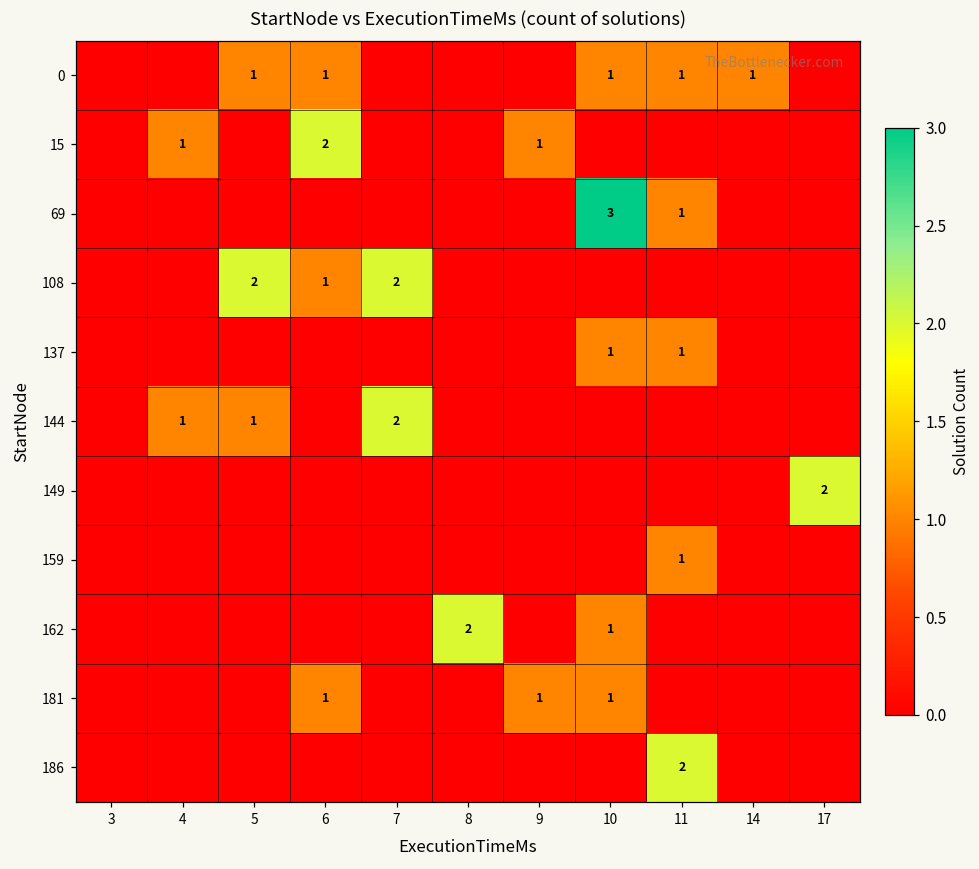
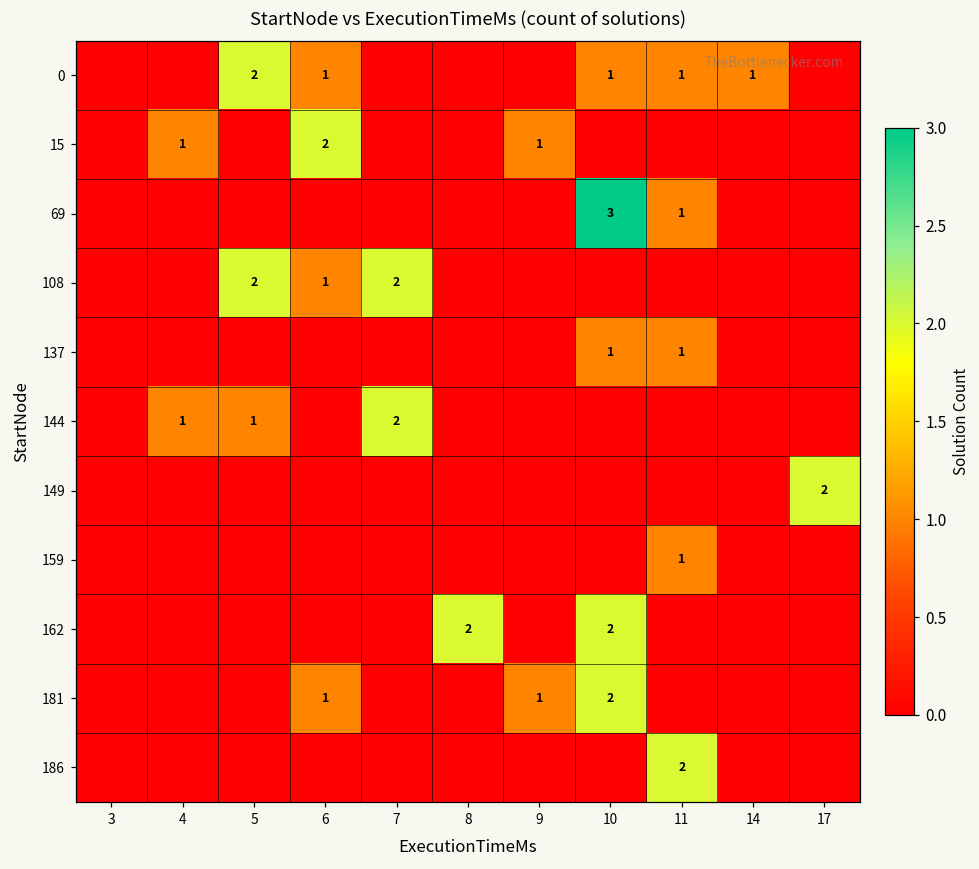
  {
    "0": {
-     "5": 1,
+     "5": 2,
      "6": 1,
      "10": 1,
      "11": 1
    },
    "15": {
      "4": 1,
      "6": 2,
      "9": 1
    },
    "69": {
      "10": 3,
      "11": 1
    },
    "108": {
      "5": 2,
      "6": 1,
      "7": 2
    },
    "137": {
      "10": 1,
      "11": 1
    },
    "144": {
      "4": 1,
      "5": 1,
      "7": 2
    },
    "149": {
      "17": 2
    },
    "159": {
      "11": 1
    },
    "162": {
      "8": 2,
-     "10": 1
+     "10": 2
    },
    "181": {
      "6": 1,
      "9": 1,
-     "10": 1
+     "10": 2
    },
    "186": {
      "11": 2
    }
  }
